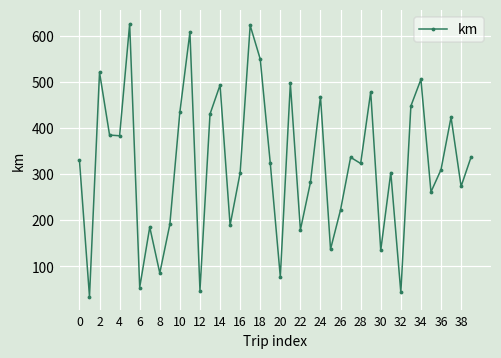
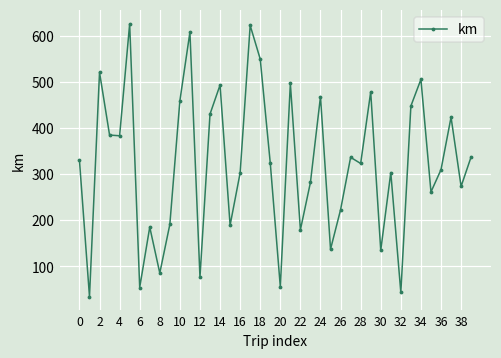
  {
    "0": 330,
    "2": 520,
    "4": 380,
    "6": 50,
    "8": 90,
-   "10": 440,
-   "12": 50,
+   "10": 460,
+   "12": 80,
    "14": 490,
    "16": 300,
    "18": 550,
-   "20": 80,
+   "20": 60,
    "22": 180,
    "24": 470,
    "26": 220,
    "28": 320,
    "30": 130,
    "32": 40,
    "34": 510,
    "36": 310,
    "38": 270
  }
